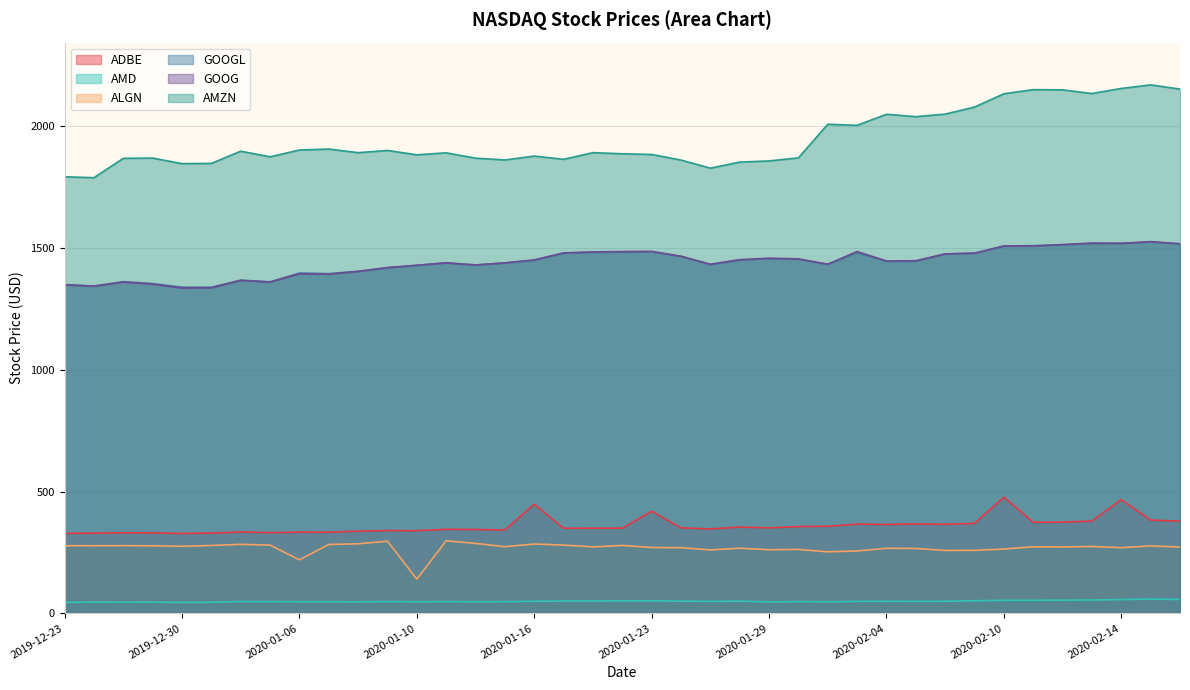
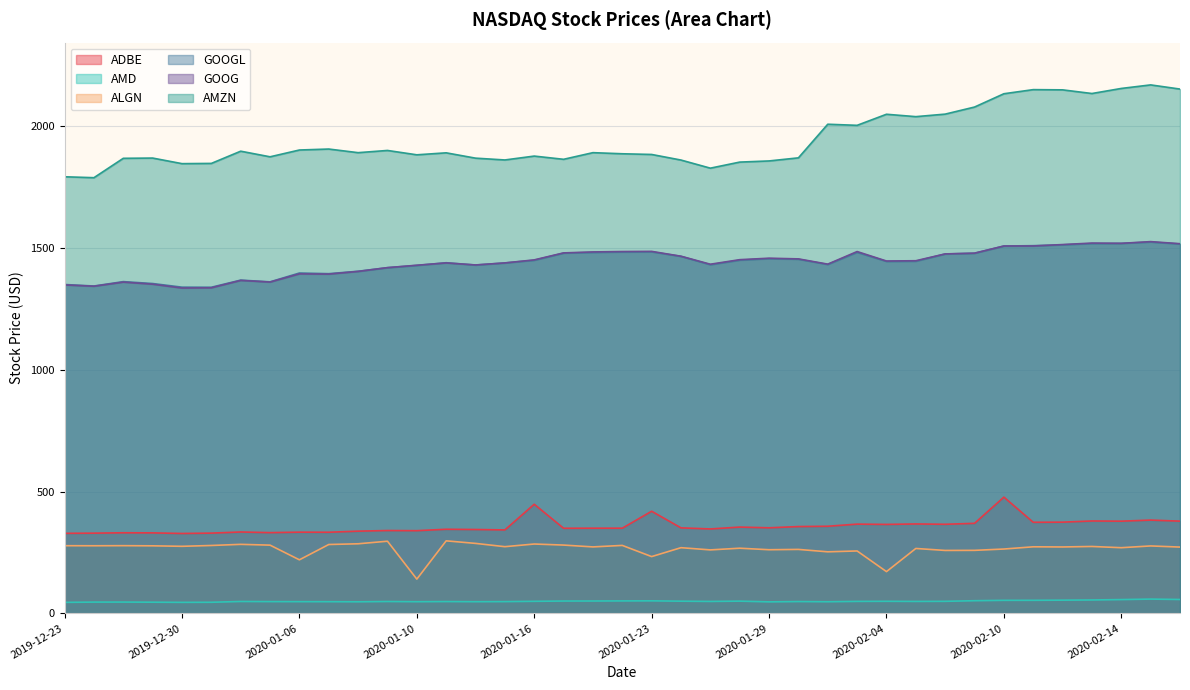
  {
    "ADBE": {
      "2019-12-23": 330,
      "2019-12-30": 330,
      "2020-01-06": 330,
      "2020-01-10": 340,
      "2020-01-16": 450,
      "2020-01-23": 420,
      "2020-01-29": 350,
      "2020-02-04": 370,
      "2020-02-10": 480,
-     "2020-02-14": 470
+     "2020-02-14": 380
    },
    "ALGN": {
      "2019-12-23": 280,
      "2019-12-30": 280,
      "2020-01-06": 220,
      "2020-01-10": 140,
      "2020-01-16": 290,
-     "2020-01-23": 270,
+     "2020-01-23": 230,
      "2020-01-29": 260,
-     "2020-02-04": 270,
+     "2020-02-04": 170,
      "2020-02-10": 260,
      "2020-02-14": 270
    }
  }
